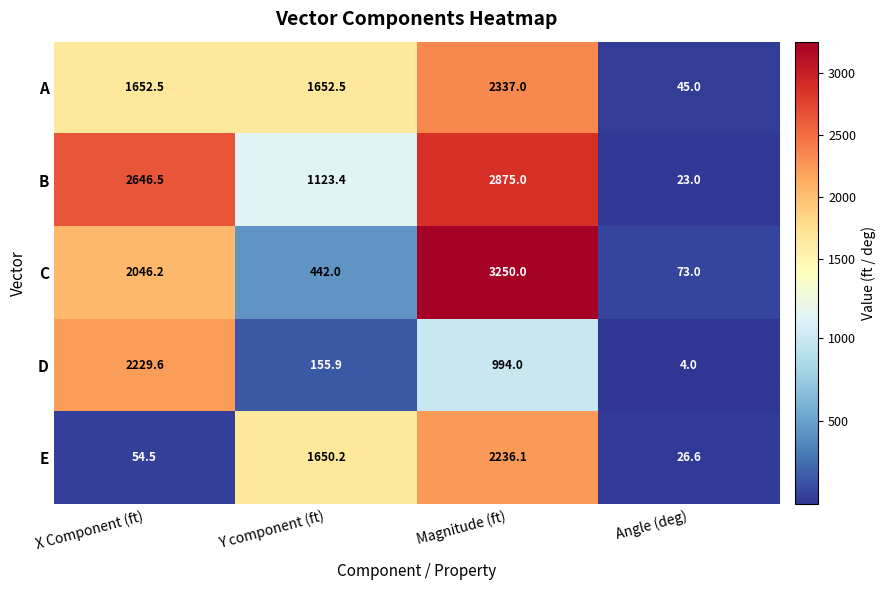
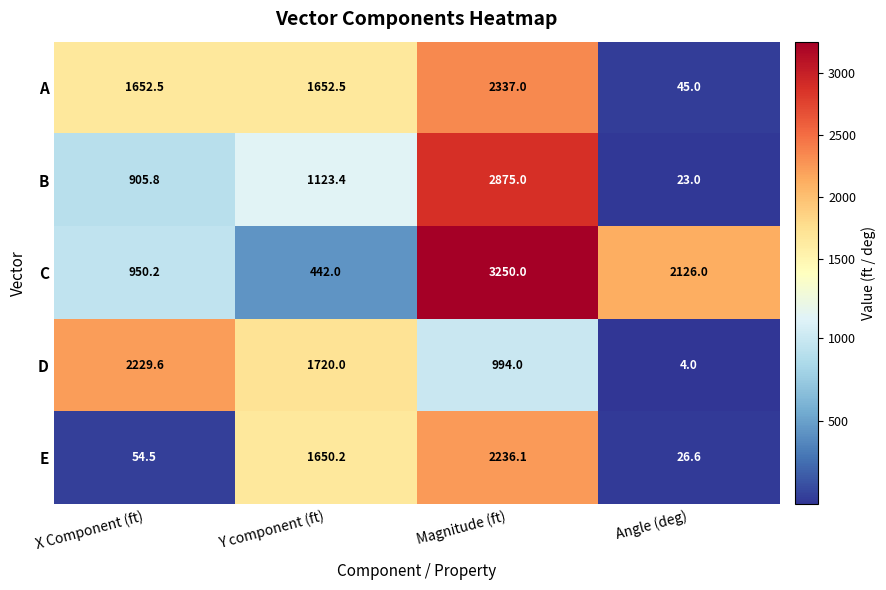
  {
    "A": {
      "X Component (ft)": 1652.5,
      "Y component (ft)": 1652.5,
      "Magnitude (ft)": 2337.0,
      "Angle (deg)": 45.0
    },
    "B": {
-     "X Component (ft)": 2646.5,
+     "X Component (ft)": 905.8,
      "Y component (ft)": 1123.4,
      "Magnitude (ft)": 2875.0,
      "Angle (deg)": 23.0
    },
    "C": {
-     "X Component (ft)": 2046.2,
+     "X Component (ft)": 950.2,
      "Y component (ft)": 442.0,
      "Magnitude (ft)": 3250.0,
-     "Angle (deg)": 73.0
+     "Angle (deg)": 2126.0
    },
    "D": {
      "X Component (ft)": 2229.6,
-     "Y component (ft)": 155.9,
+     "Y component (ft)": 1720.0,
      "Magnitude (ft)": 994.0,
      "Angle (deg)": 4.0
    },
    "E": {
      "X Component (ft)": 54.5,
      "Y component (ft)": 1650.2,
      "Magnitude (ft)": 2236.1,
      "Angle (deg)": 26.6
    }
  }
